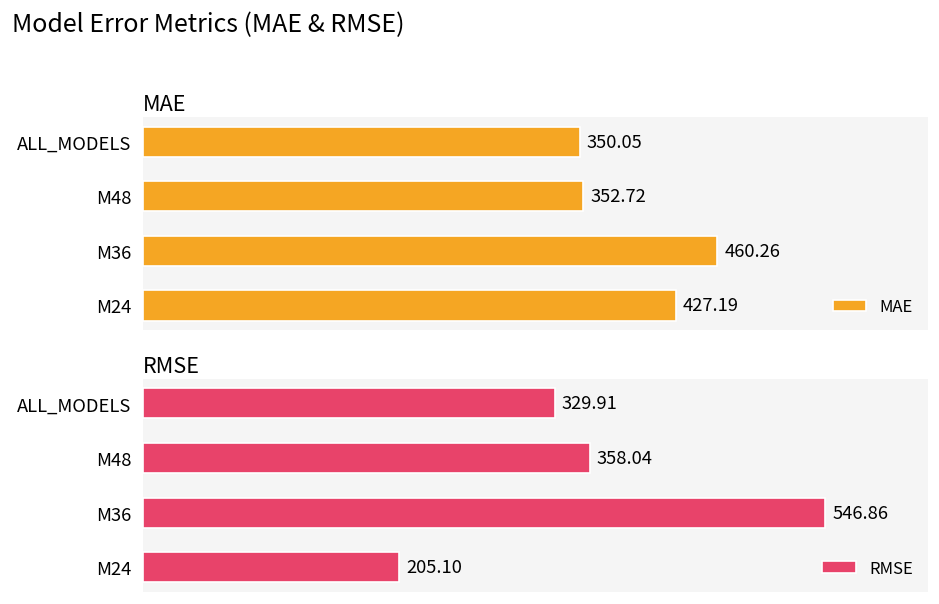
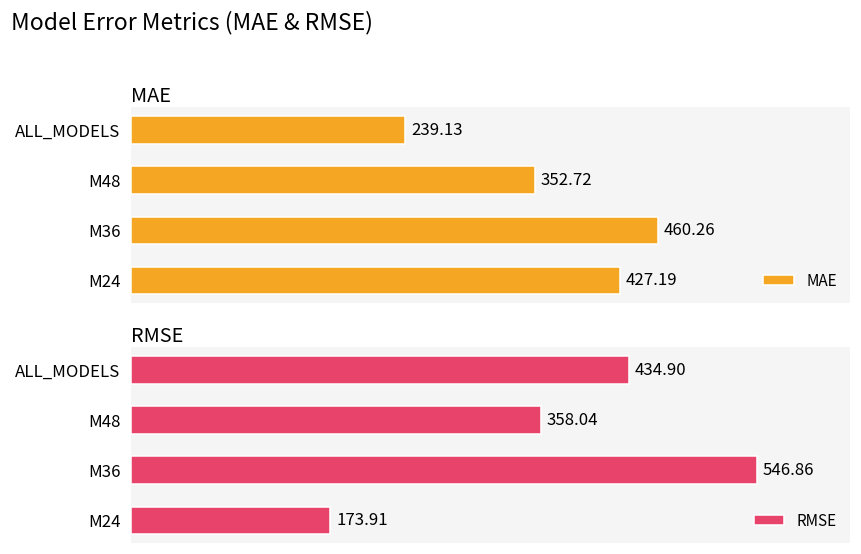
  {
    "MAE": {
-     "ALL_MODELS": 350.05,
+     "ALL_MODELS": 239.13,
      "M48": 352.72,
      "M36": 460.26,
      "M24": 427.19
    },
    "RMSE": {
-     "ALL_MODELS": 329.91,
+     "ALL_MODELS": 434.90,
      "M48": 358.04,
      "M36": 546.86,
-     "M24": 205.10
+     "M24": 173.91
    }
  }
